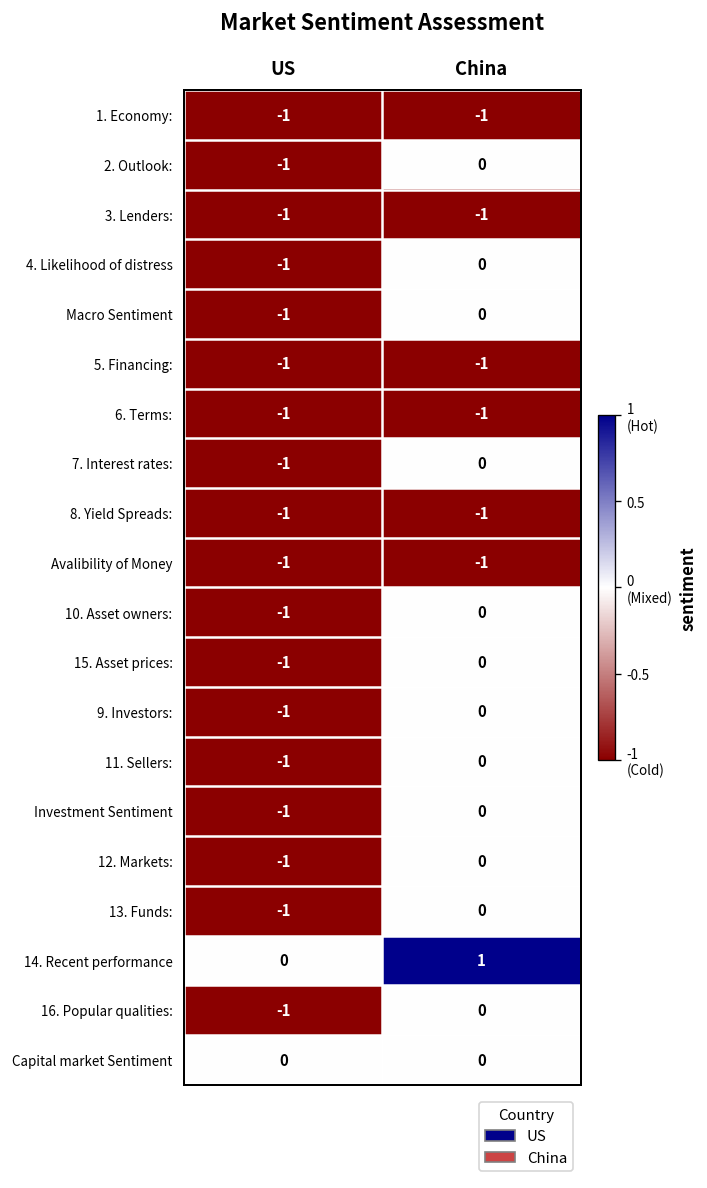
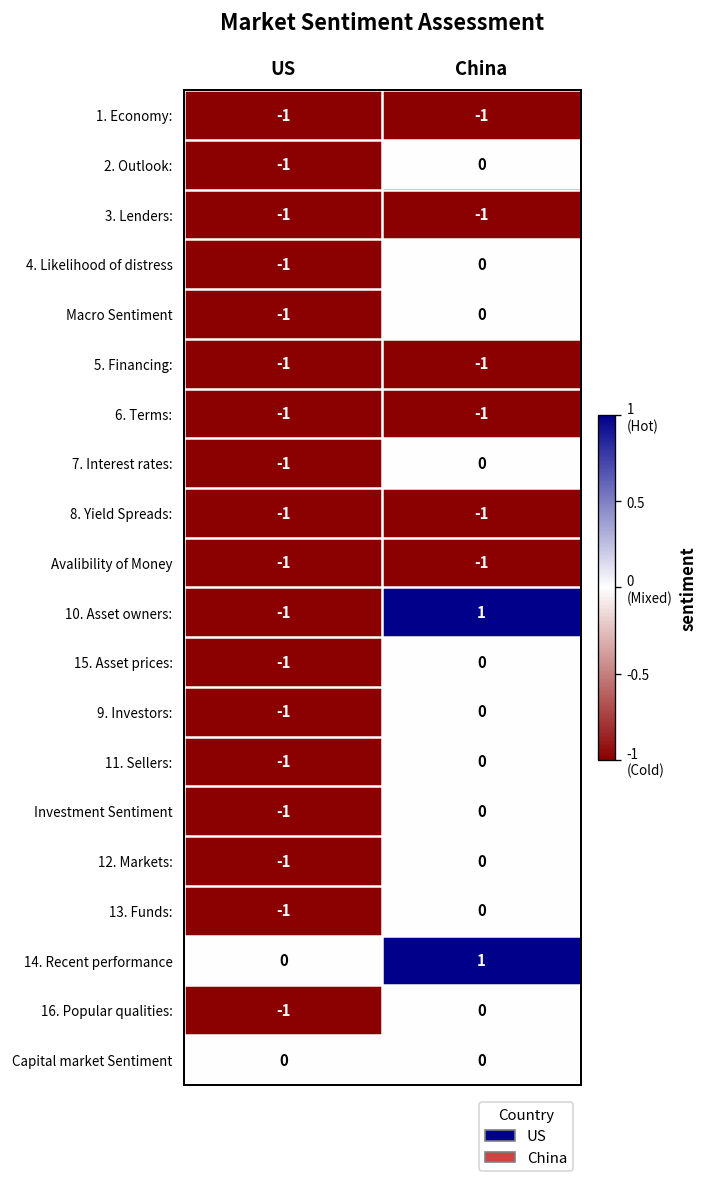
  {
    "1. Economy:": {
      "US": -1,
      "China": -1
    },
    "2. Outlook:": {
      "US": -1,
      "China": 0
    },
    "3. Lenders:": {
      "US": -1,
      "China": -1
    },
    "4. Likelihood of distress": {
      "US": -1,
      "China": 0
    },
    "Macro Sentiment": {
      "US": -1,
      "China": 0
    },
    "5. Financing:": {
      "US": -1,
      "China": -1
    },
    "6. Terms:": {
      "US": -1,
      "China": -1
    },
    "7. Interest rates:": {
      "US": -1,
      "China": 0
    },
    "8. Yield Spreads:": {
      "US": -1,
      "China": -1
    },
    "Avalibility of Money": {
      "US": -1,
      "China": -1
    },
    "10. Asset owners:": {
      "US": -1,
-     "China": 0
+     "China": 1
    },
    "15. Asset prices:": {
      "US": -1,
      "China": 0
    },
    "9. Investors:": {
      "US": -1,
      "China": 0
    },
    "11. Sellers:": {
      "US": -1,
      "China": 0
    },
    "Investment Sentiment": {
      "US": -1,
      "China": 0
    },
    "12. Markets:": {
      "US": -1,
      "China": 0
    },
    "13. Funds:": {
      "US": -1,
      "China": 0
    },
    "14. Recent performance": {
      "US": 0,
      "China": 1
    },
    "16. Popular qualities:": {
      "US": -1,
      "China": 0
    },
    "Capital market Sentiment": {
      "US": 0,
      "China": 0
    }
  }
